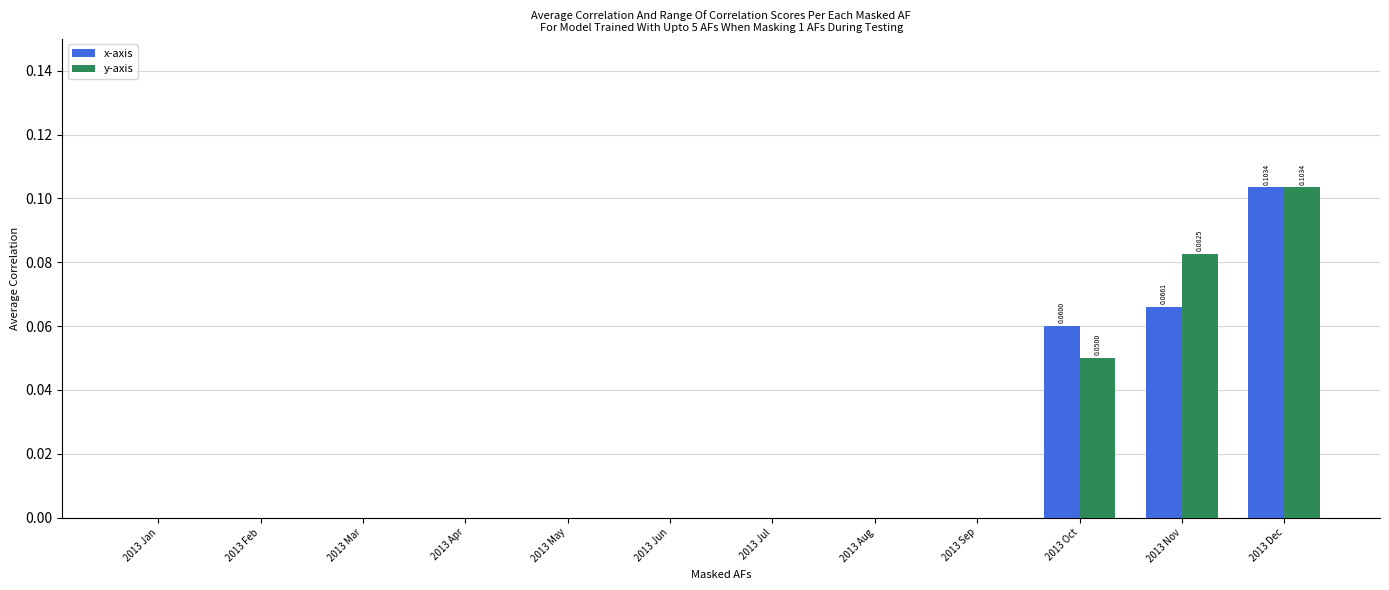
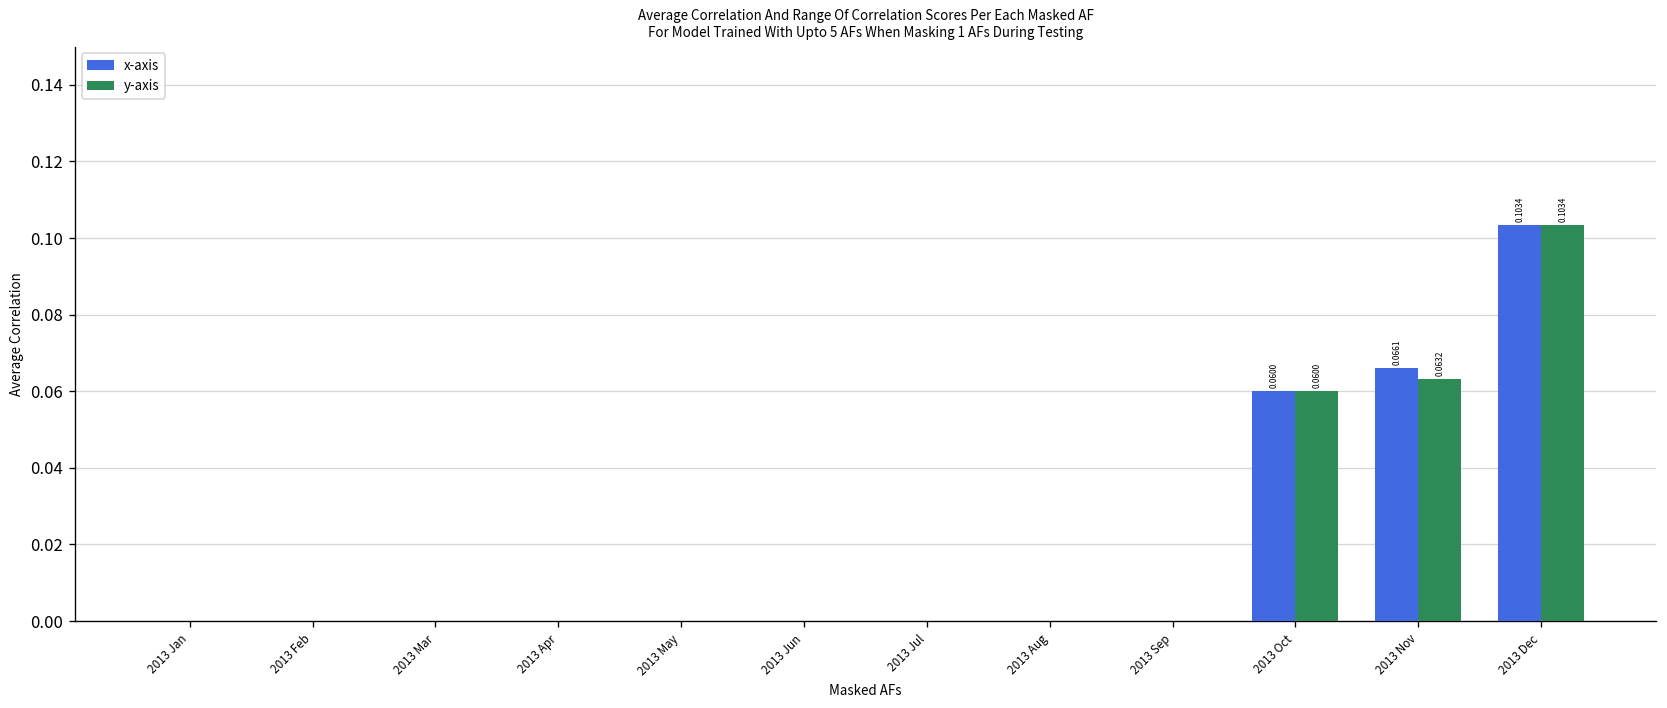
  {
    "x-axis": {
      "2013 Oct": 0.0600,
      "2013 Nov": 0.0661,
      "2013 Dec": 0.1034
    },
    "y-axis": {
-     "2013 Oct": 0.0500,
-     "2013 Nov": 0.0825,
+     "2013 Oct": 0.0600,
+     "2013 Nov": 0.0632,
      "2013 Dec": 0.1034
    }
  }
